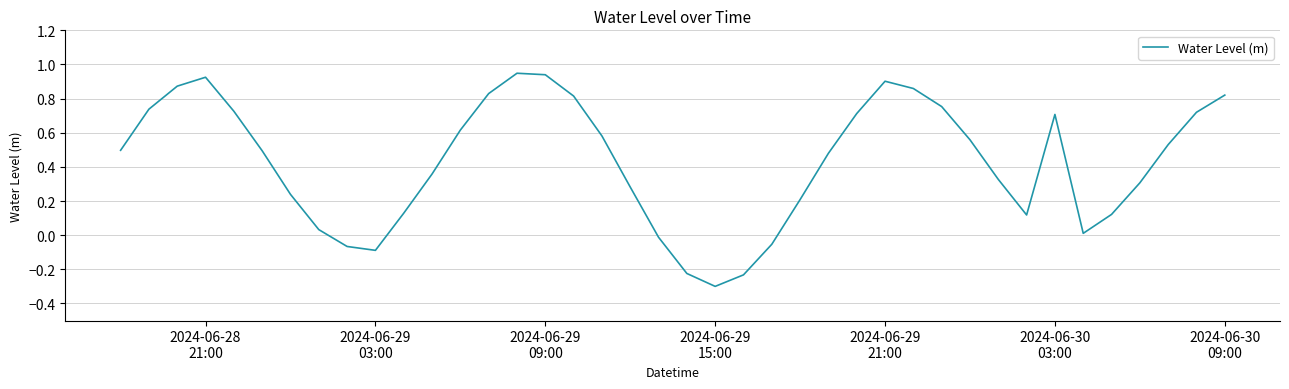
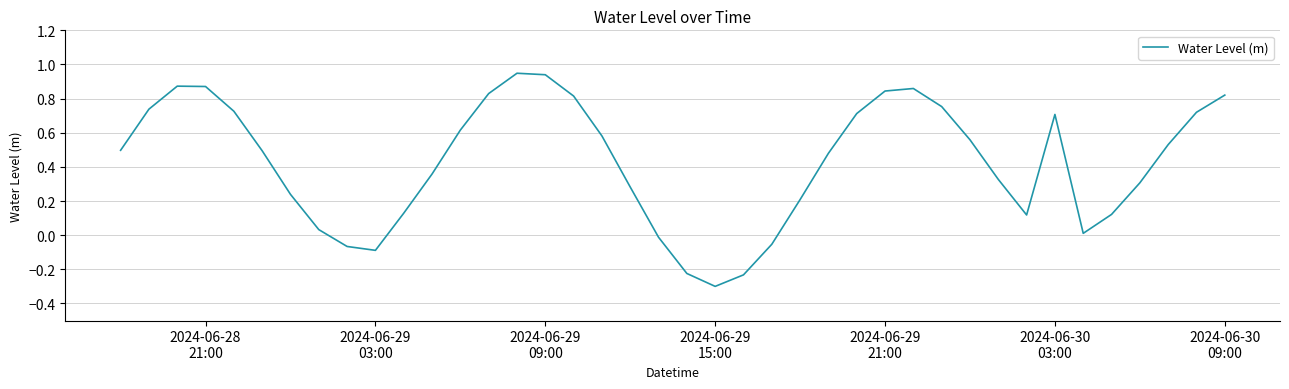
  {
-   "2024-06-28 21:00": 0.93,
+   "2024-06-28 21:00": 0.87,
    "2024-06-29 03:00": -0.09,
    "2024-06-29 09:00": 0.94,
    "2024-06-29 15:00": -0.30,
-   "2024-06-29 21:00": 0.90,
+   "2024-06-29 21:00": 0.84,
    "2024-06-30 03:00": 0.71,
    "2024-06-30 09:00": 0.82
  }
